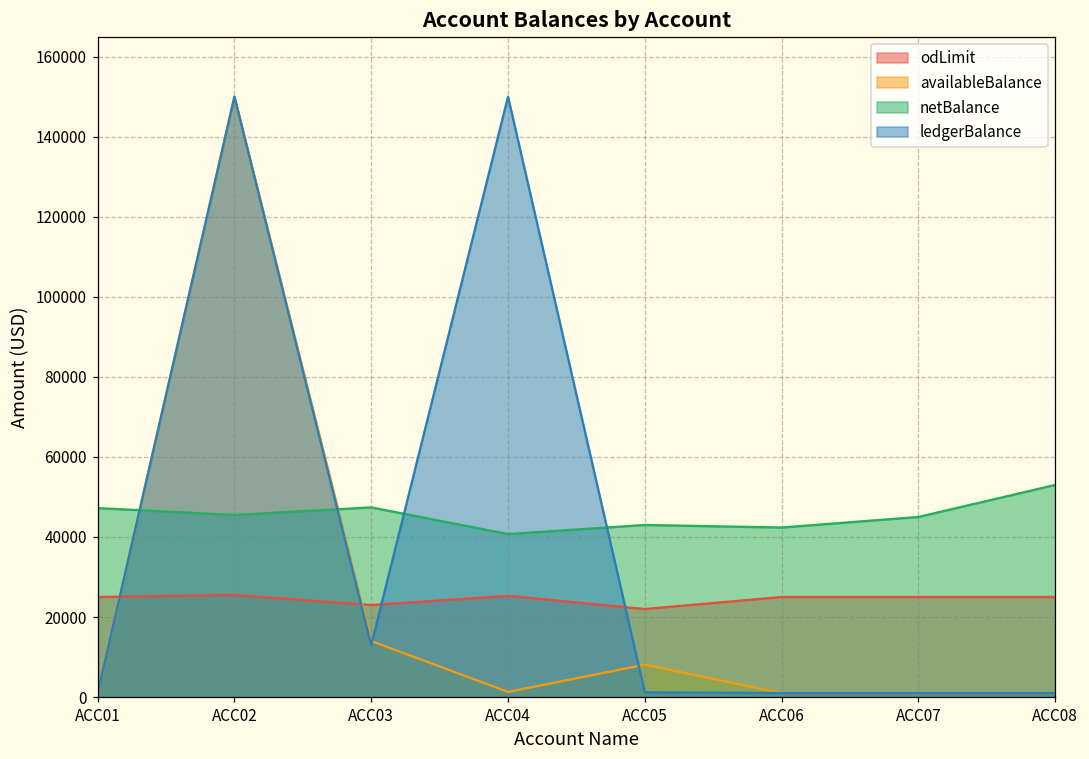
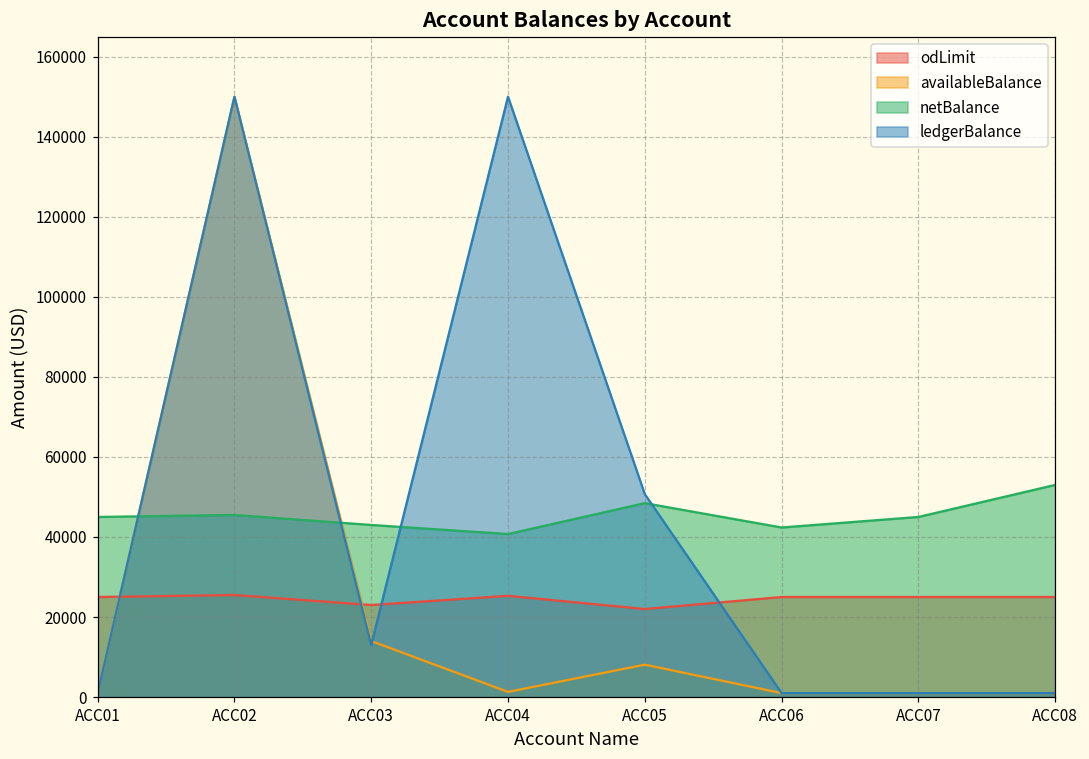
  {
    "odLimit": {
      "ACC01": 25000,
      "ACC02": 26000,
      "ACC03": 23000,
      "ACC04": 25000,
      "ACC05": 22000,
      "ACC06": 25000,
      "ACC07": 25000,
      "ACC08": 25000
    },
    "availableBalance": {
      "ACC03": 14000,
      "ACC04": 1000,
      "ACC05": 8000
    },
    "netBalance": {
-     "ACC01": 47000,
+     "ACC01": 45000,
      "ACC02": 46000,
-     "ACC03": 47000,
+     "ACC03": 43000,
      "ACC04": 41000,
-     "ACC05": 43000,
+     "ACC05": 48000,
      "ACC06": 42000,
      "ACC07": 45000,
      "ACC08": 53000
    },
    "ledgerBalance": {
      "ACC03": 13000,
      "ACC04": 150000,
-     "ACC05": 1000
+     "ACC05": 51000
    }
  }
